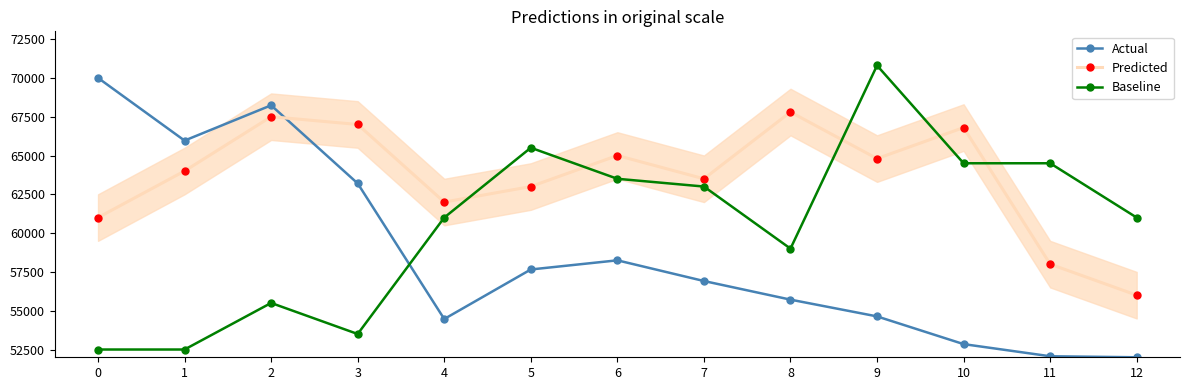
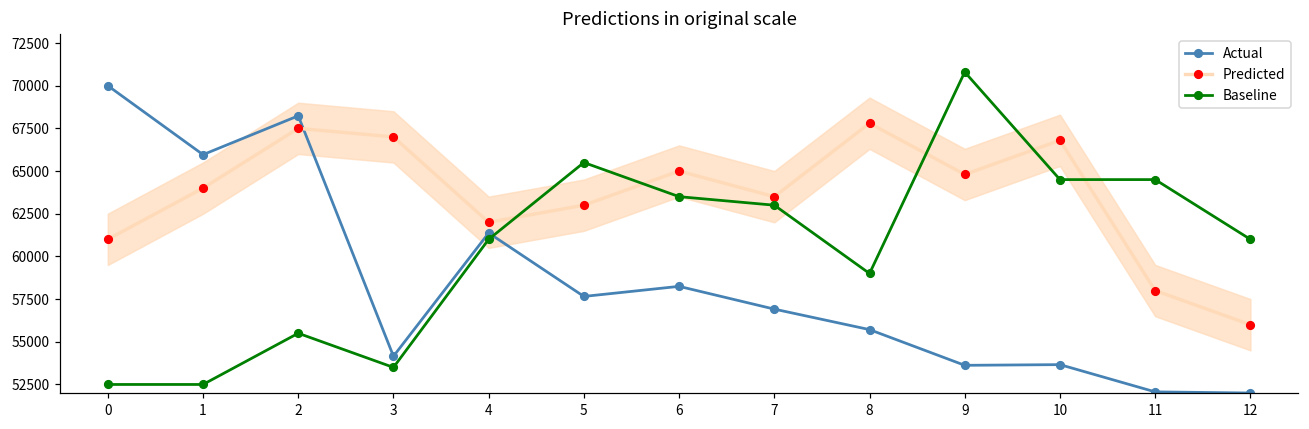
  {
    "Actual": {
      "0": 70000,
      "1": 66000,
      "2": 68200,
-     "3": 63200,
-     "4": 54500,
+     "3": 54200,
+     "4": 61400,
      "5": 57700,
      "6": 58200,
      "7": 56900,
      "8": 55700,
-     "9": 54600,
-     "10": 52800,
+     "9": 53600,
+     "10": 53700,
      "11": 52100,
      "12": 52000
    },
    "Baseline": {
      "0": 52500,
      "1": 52500,
      "2": 55500,
      "3": 53500,
      "4": 61000,
      "5": 65500,
      "6": 63500,
      "7": 63000,
      "8": 59000,
      "9": 70800,
      "10": 64500,
      "11": 64500,
      "12": 61000
    }
  }
